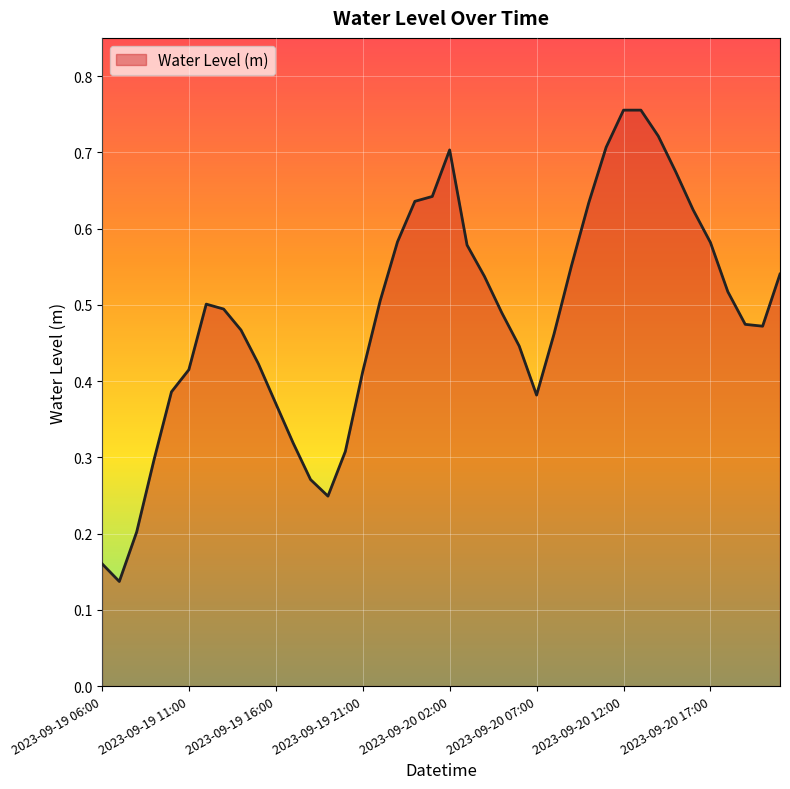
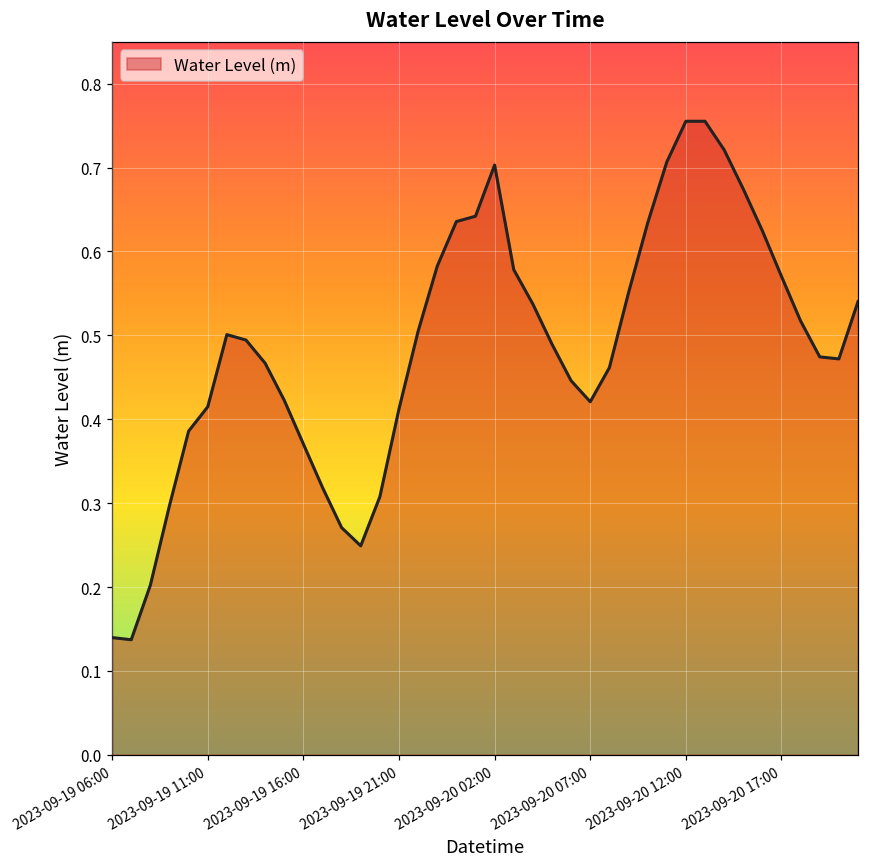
  {
-   "2023-09-19 06:00": 0.16,
+   "2023-09-19 06:00": 0.14,
    "2023-09-19 11:00": 0.41,
    "2023-09-19 16:00": 0.37,
    "2023-09-19 21:00": 0.41,
    "2023-09-20 02:00": 0.70,
-   "2023-09-20 07:00": 0.38,
+   "2023-09-20 07:00": 0.42,
    "2023-09-20 12:00": 0.76,
-   "2023-09-20 17:00": 0.58
+   "2023-09-20 17:00": 0.57
  }
